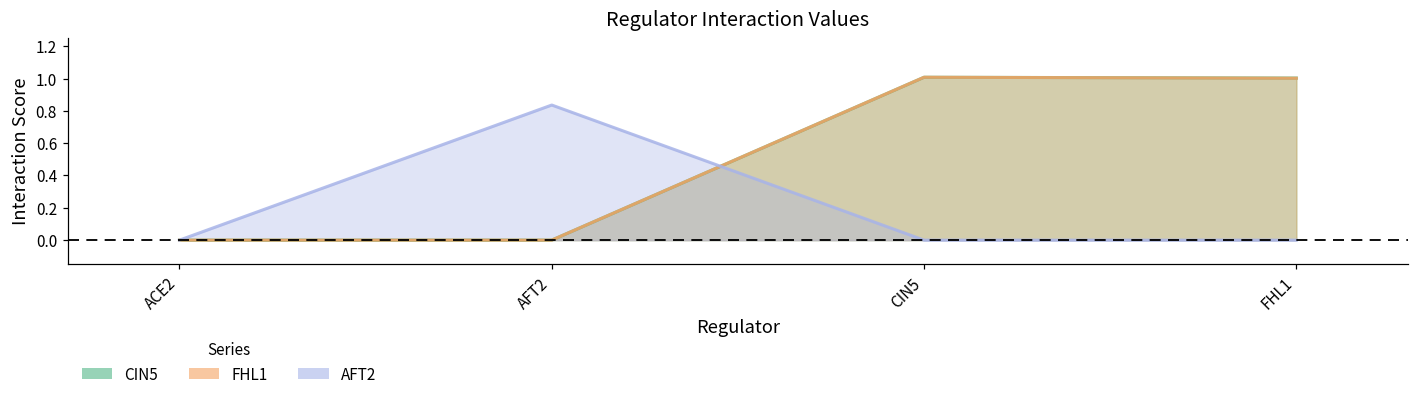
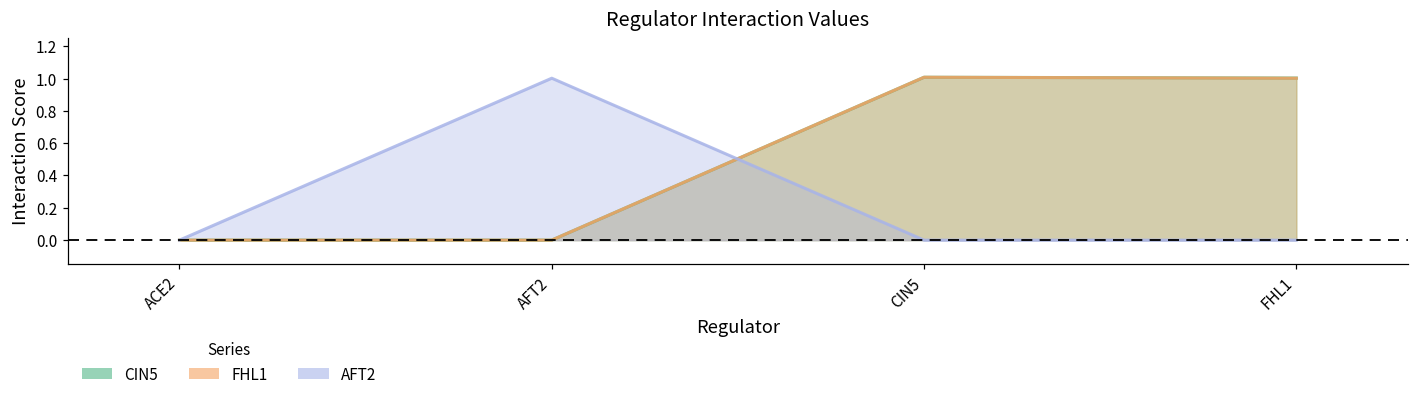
  {
    "AFT2": {
-     "AFT2": 0.84,
+     "AFT2": 1.00,
      "CIN5": 0.00,
      "FHL1": 0.00
    }
  }
